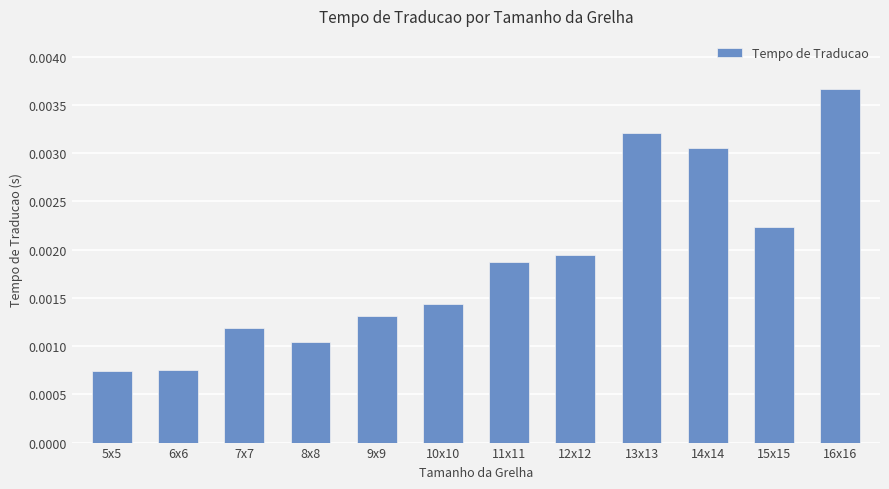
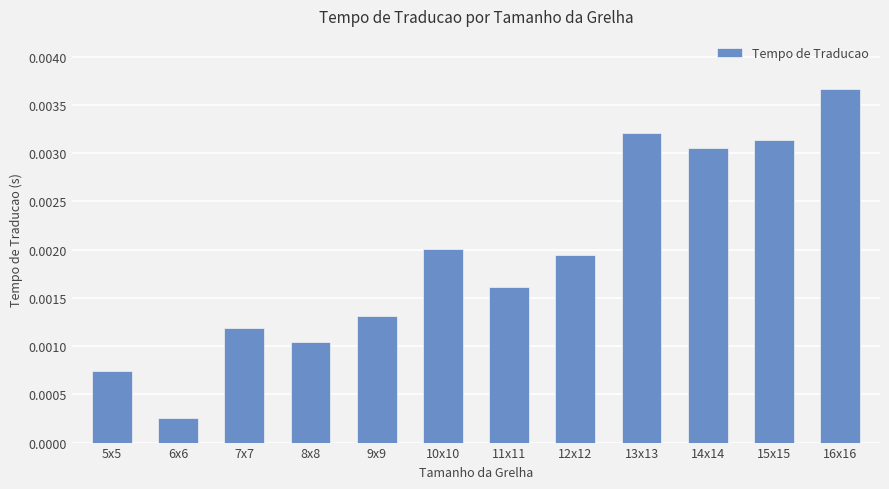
  {
    "5x5": 0.0007,
-   "6x6": 0.0008,
+   "6x6": 0.0003,
    "7x7": 0.0012,
    "8x8": 0.0010,
    "9x9": 0.0013,
-   "10x10": 0.0014,
-   "11x11": 0.0019,
+   "10x10": 0.0020,
+   "11x11": 0.0016,
    "12x12": 0.0019,
    "13x13": 0.0032,
    "14x14": 0.0031,
-   "15x15": 0.0022,
+   "15x15": 0.0031,
    "16x16": 0.0037
  }
